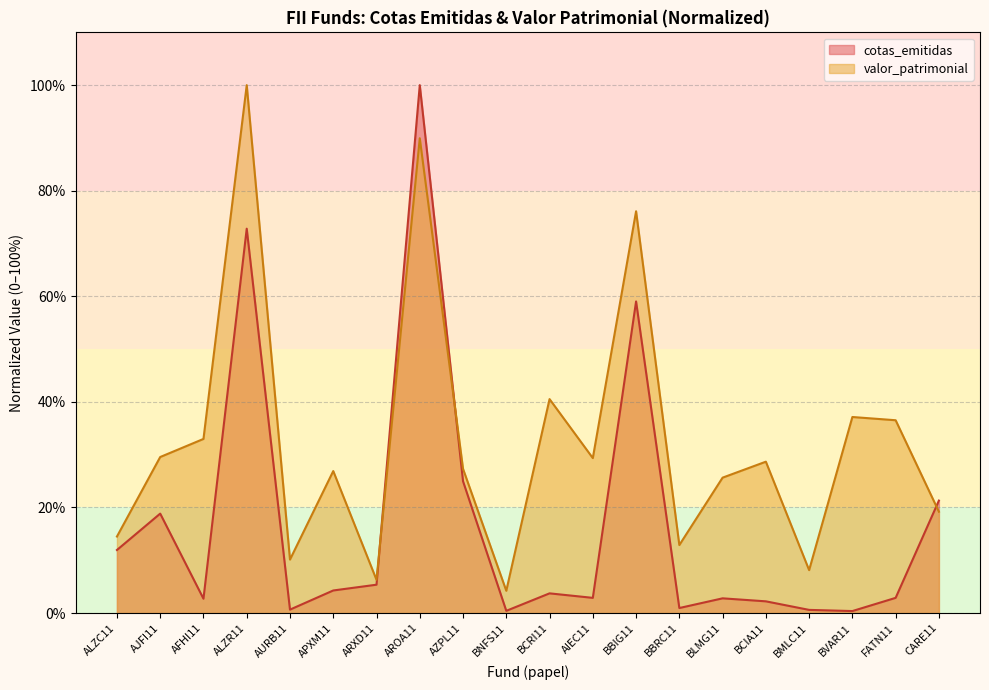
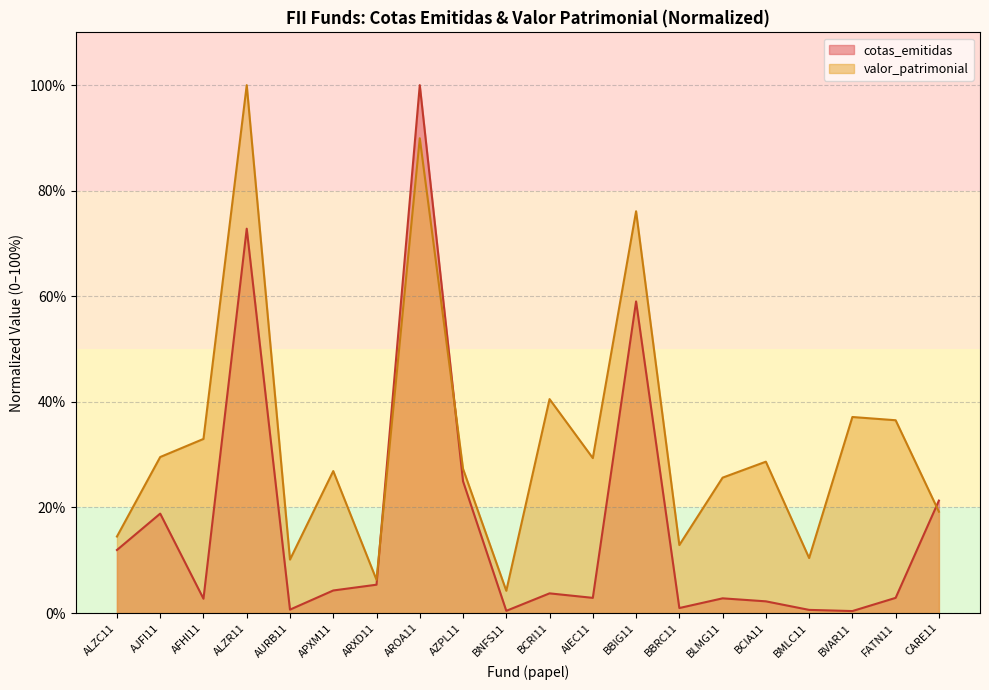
  {
    "cotas_emitidas": {
      "ALZC11": "12%",
      "AJFI11": "19%",
      "AFHI11": "3%",
      "ALZR11": "73%",
      "AURB11": "1%",
      "APXM11": "4%",
      "ARXD11": "5%",
      "AROA11": "100%",
      "AZPL11": "25%",
      "BNFS11": "0%",
      "BCRI11": "4%",
      "AIEC11": "3%",
      "BBIG11": "59%",
      "BBRC11": "1%",
      "BLMG11": "3%",
      "BCIA11": "2%",
      "BMLC11": "1%",
      "BVAR11": "0%",
      "FATN11": "3%",
      "CARE11": "21%"
    },
    "valor_patrimonial": {
      "ALZC11": "14%",
      "AJFI11": "30%",
      "AFHI11": "33%",
      "ALZR11": "100%",
      "AURB11": "10%",
      "APXM11": "27%",
      "ARXD11": "6%",
      "AROA11": "90%",
      "AZPL11": "27%",
      "BNFS11": "4%",
      "BCRI11": "41%",
      "AIEC11": "29%",
      "BBIG11": "76%",
      "BBRC11": "13%",
      "BLMG11": "26%",
      "BCIA11": "29%",
-     "BMLC11": "8%",
+     "BMLC11": "10%",
      "BVAR11": "37%",
      "FATN11": "37%",
      "CARE11": "19%"
    }
  }
